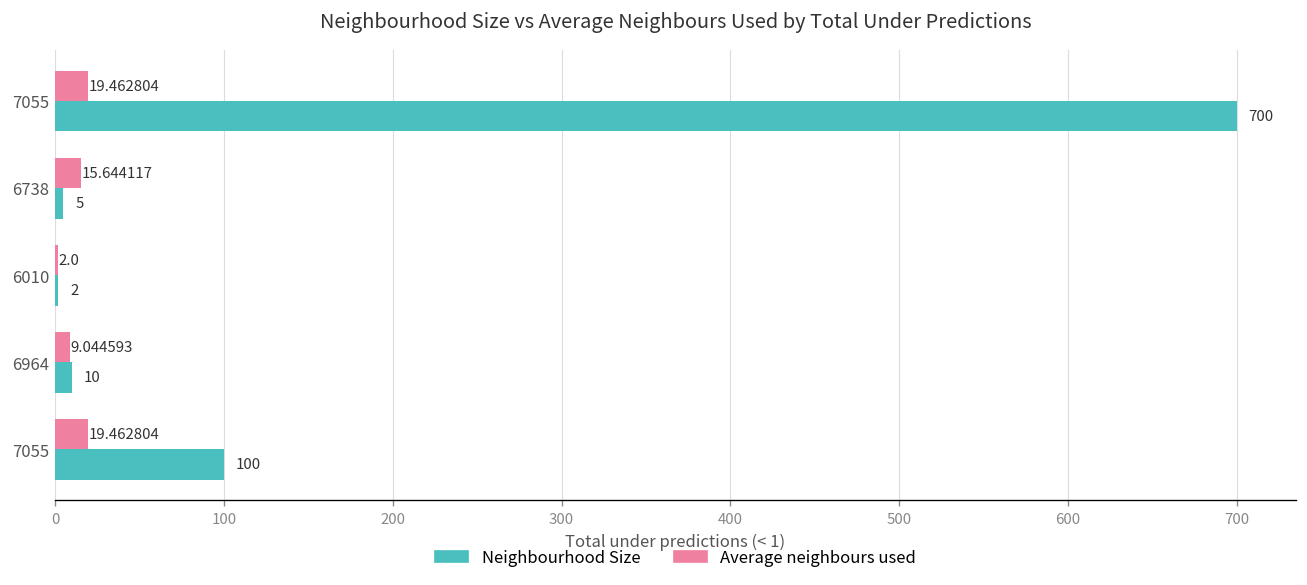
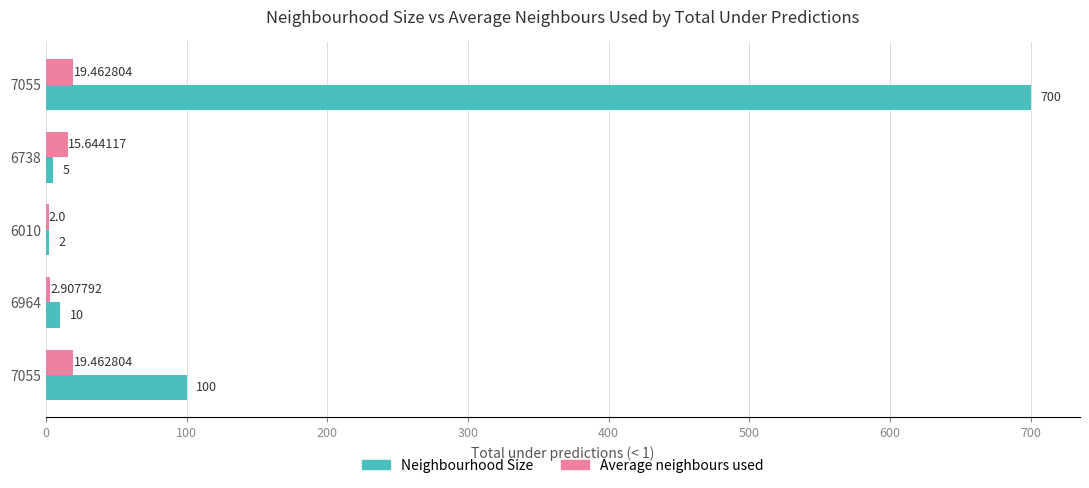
  {
    "Neighbourhood Size": {
      "6738": 5,
      "6010": 2,
      "6964": 10
    },
    "Average neighbours used": {
      "6738": 15.644117,
      "6010": 2.0,
-     "6964": 9.044593
+     "6964": 2.907792
    }
  }
